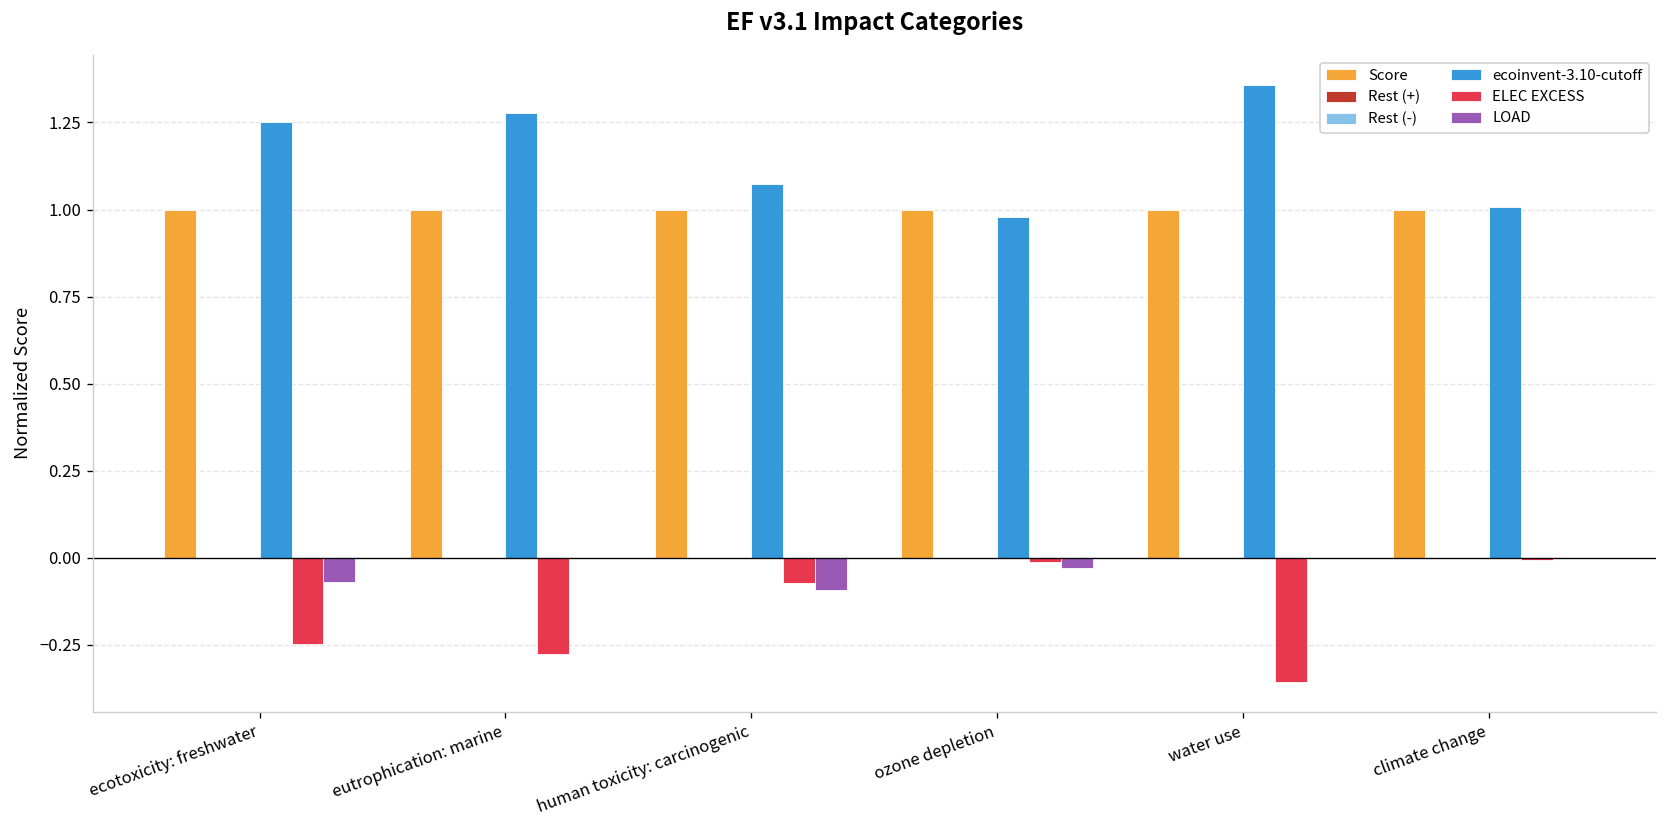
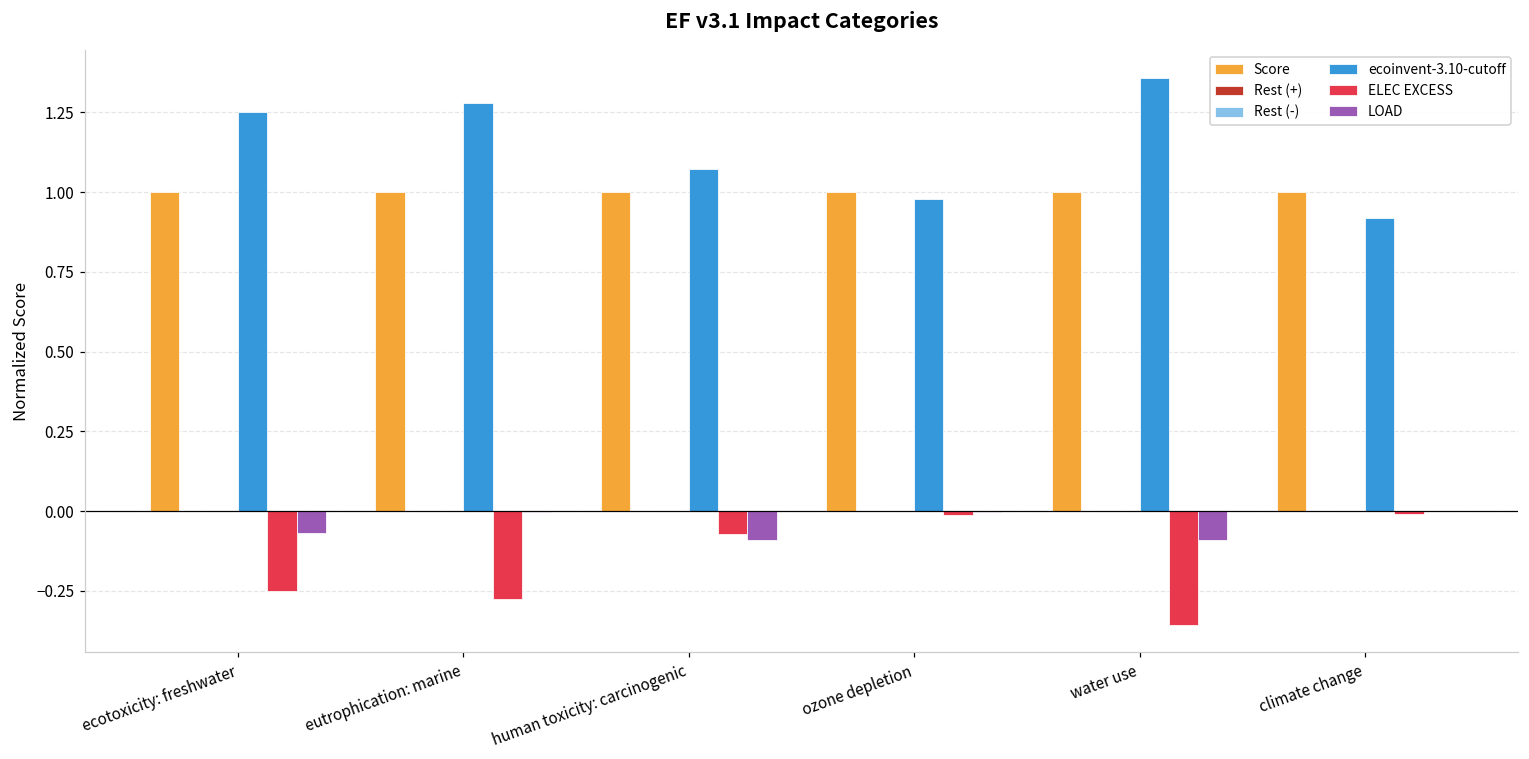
  {
    "Score": {
      "ecotoxicity: freshwater": 1.00,
      "eutrophication: marine": 1.00,
      "human toxicity: carcinogenic": 1.00,
      "ozone depletion": 1.00,
      "water use": 1.00,
      "climate change": 1.00
    },
    "ecoinvent-3.10-cutoff": {
      "ecotoxicity: freshwater": 1.25,
      "eutrophication: marine": 1.28,
      "human toxicity: carcinogenic": 1.07,
      "ozone depletion": 0.98,
      "water use": 1.36,
-     "climate change": 1.01
+     "climate change": 0.92
    },
    "LOAD": {
      "ecotoxicity: freshwater": -0.07,
      "human toxicity: carcinogenic": -0.09,
-     "ozone depletion": -0.03,
-     "water use": 0.00,
+     "ozone depletion": 0.00,
+     "water use": -0.09,
      "climate change": 0.00
    }
  }
